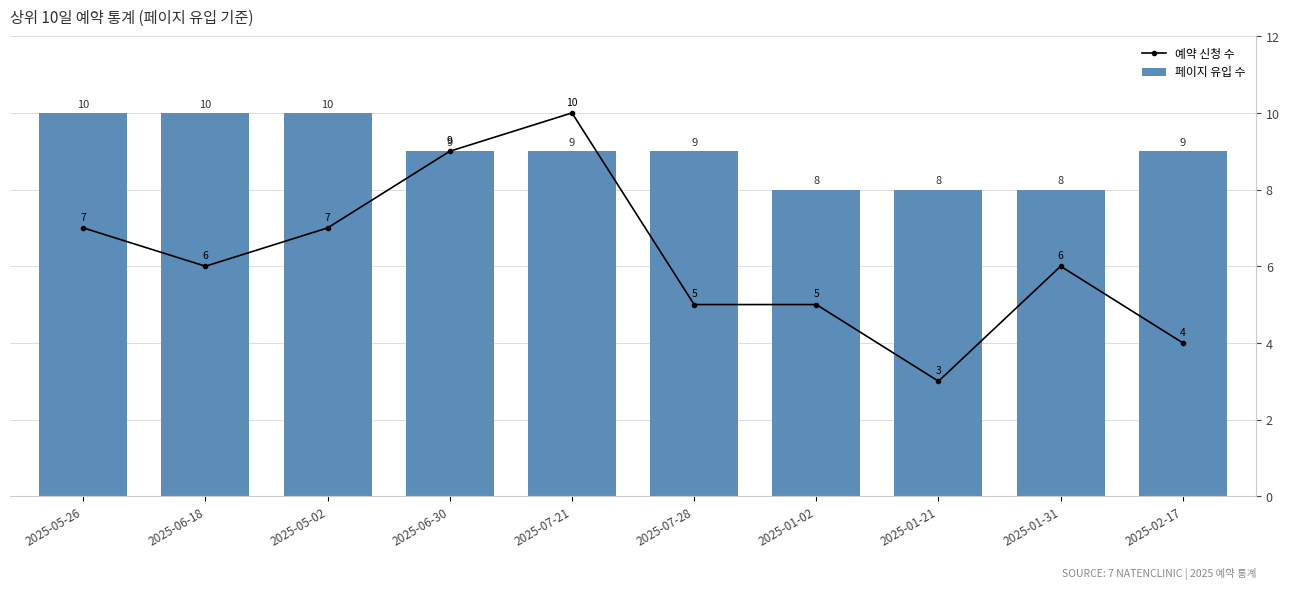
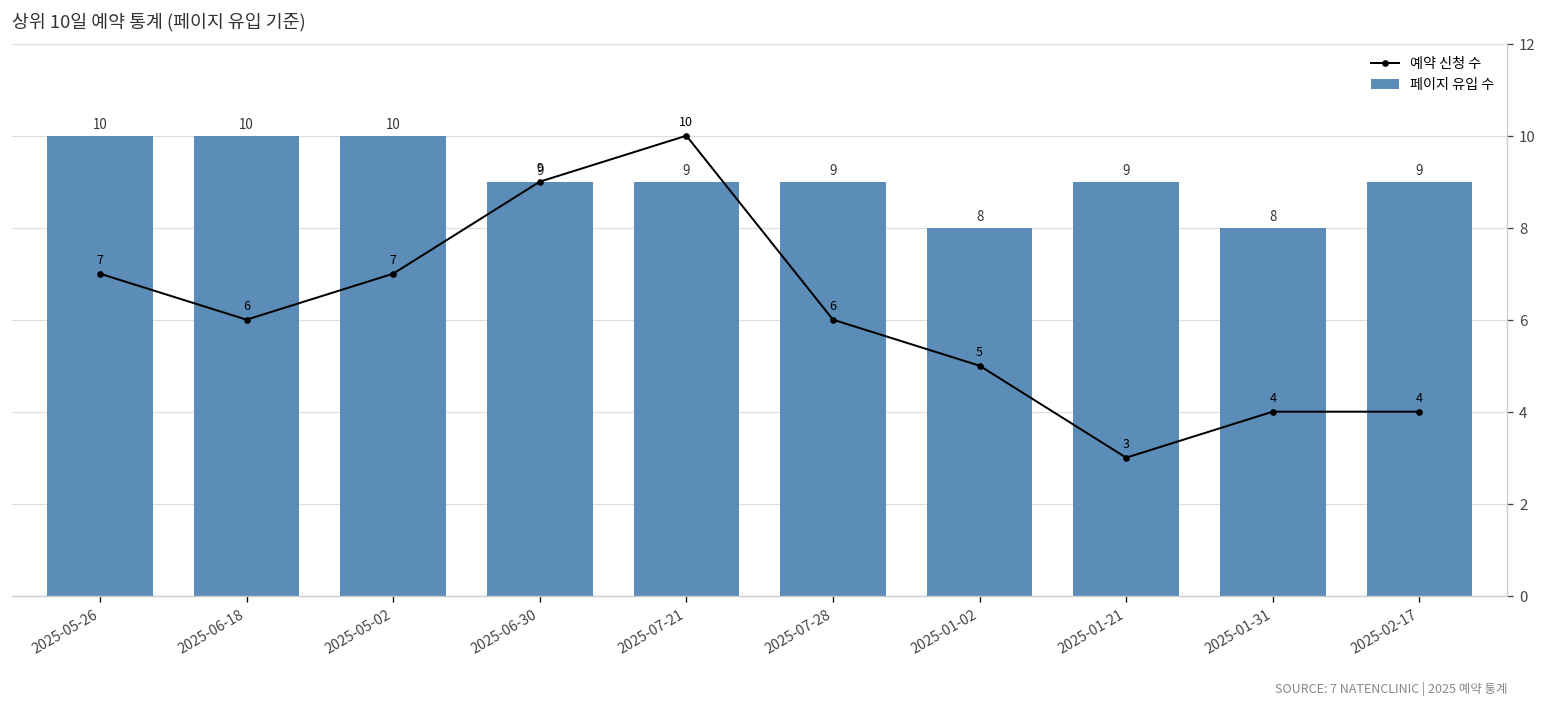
  {
    "예약 신청 수": {
      "2025-05-26": 7,
      "2025-06-18": 6,
      "2025-05-02": 7,
      "2025-07-21": 10,
-     "2025-07-28": 5,
+     "2025-07-28": 6,
      "2025-01-02": 5,
      "2025-01-21": 3,
-     "2025-01-31": 6,
+     "2025-01-31": 4,
      "2025-02-17": 4
    },
    "페이지 유입 수": {
      "2025-05-26": 10,
      "2025-06-18": 10,
      "2025-05-02": 10,
      "2025-07-21": 9,
      "2025-07-28": 9,
      "2025-01-02": 8,
-     "2025-01-21": 8,
+     "2025-01-21": 9,
      "2025-01-31": 8,
      "2025-02-17": 9
    }
  }
